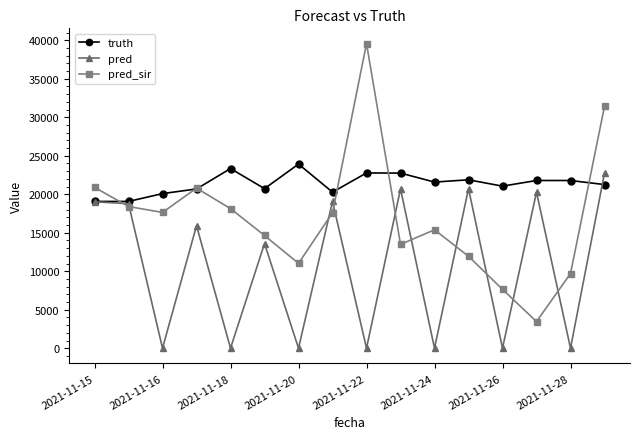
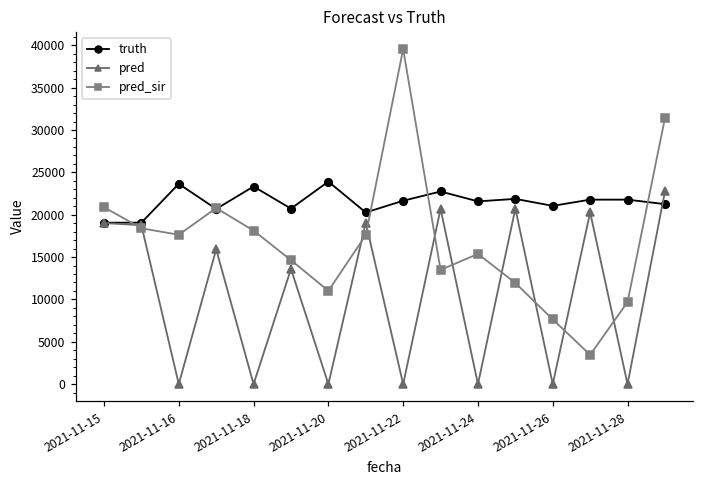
  {
    "truth": {
-     "2021-11-16": 20000,
+     "2021-11-16": 24000,
      "2021-11-18": 23000,
      "2021-11-20": 24000,
-     "2021-11-22": 23000,
+     "2021-11-22": 22000,
      "2021-11-24": 22000,
      "2021-11-26": 21000,
      "2021-11-28": 22000
    }
  }
